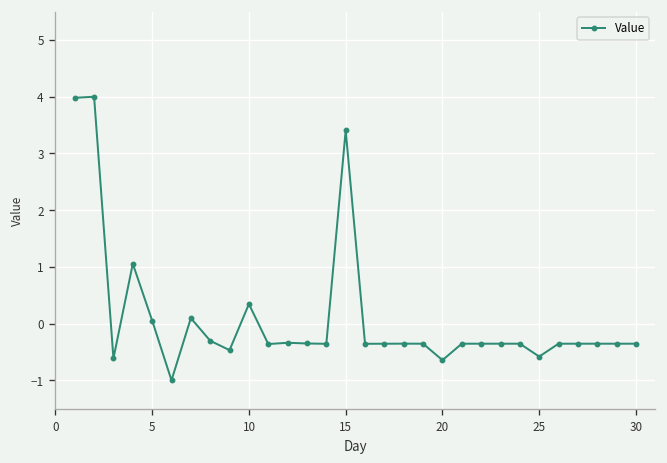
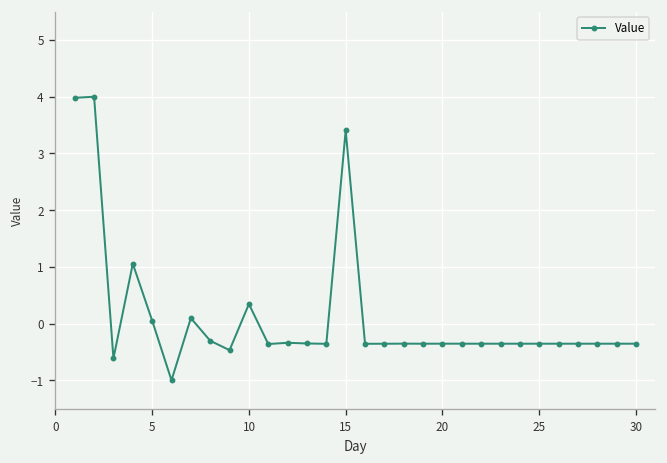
  {
    "5": 0.1,
    "10": 0.3,
    "15": 3.4,
-   "20": -0.6,
-   "25": -0.6,
+   "20": -0.4,
+   "25": -0.4,
    "30": -0.4
  }
